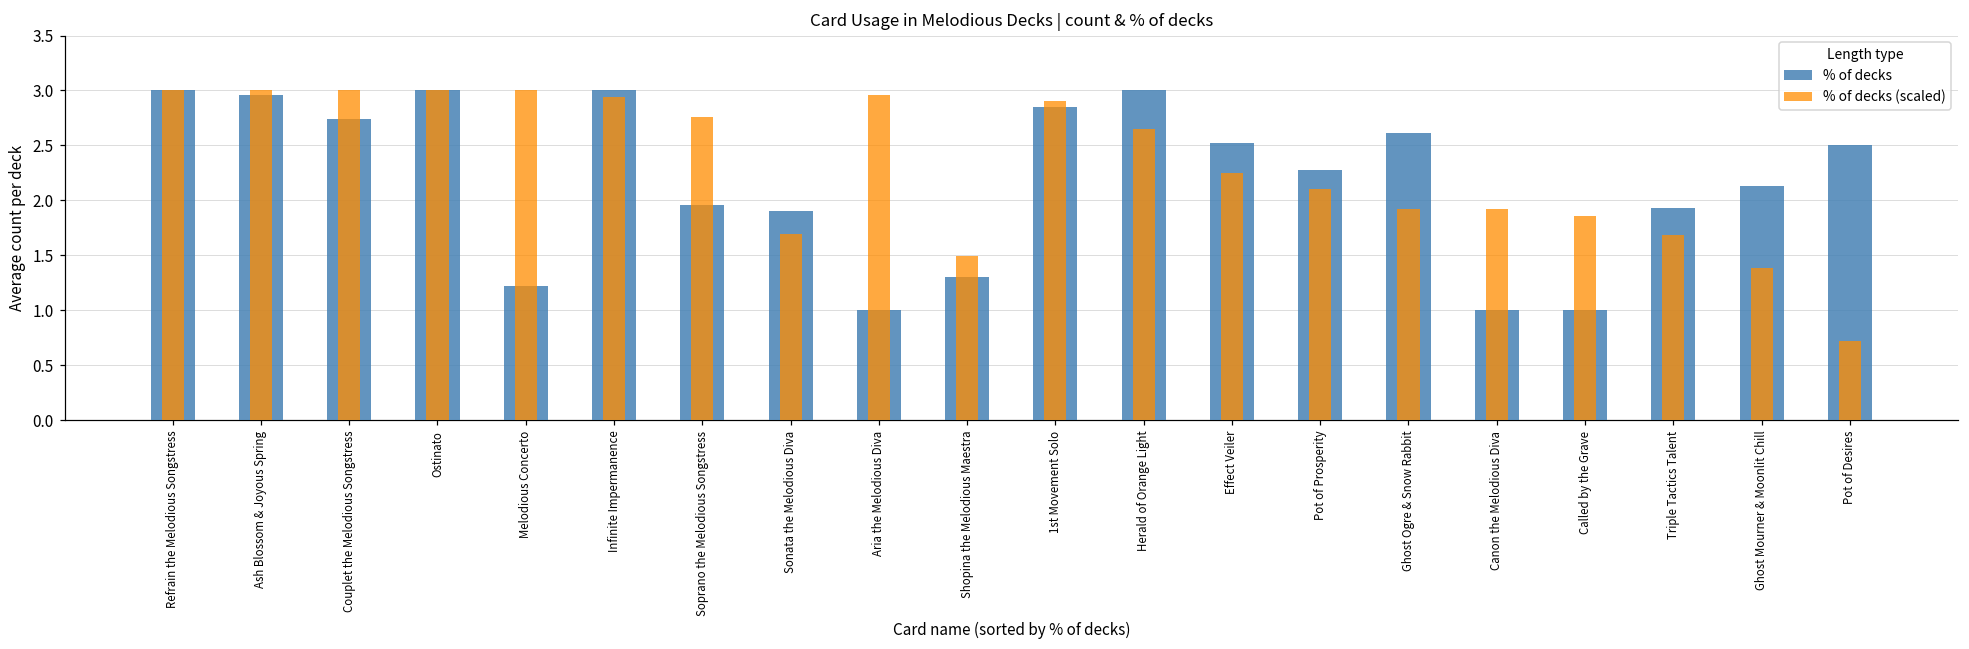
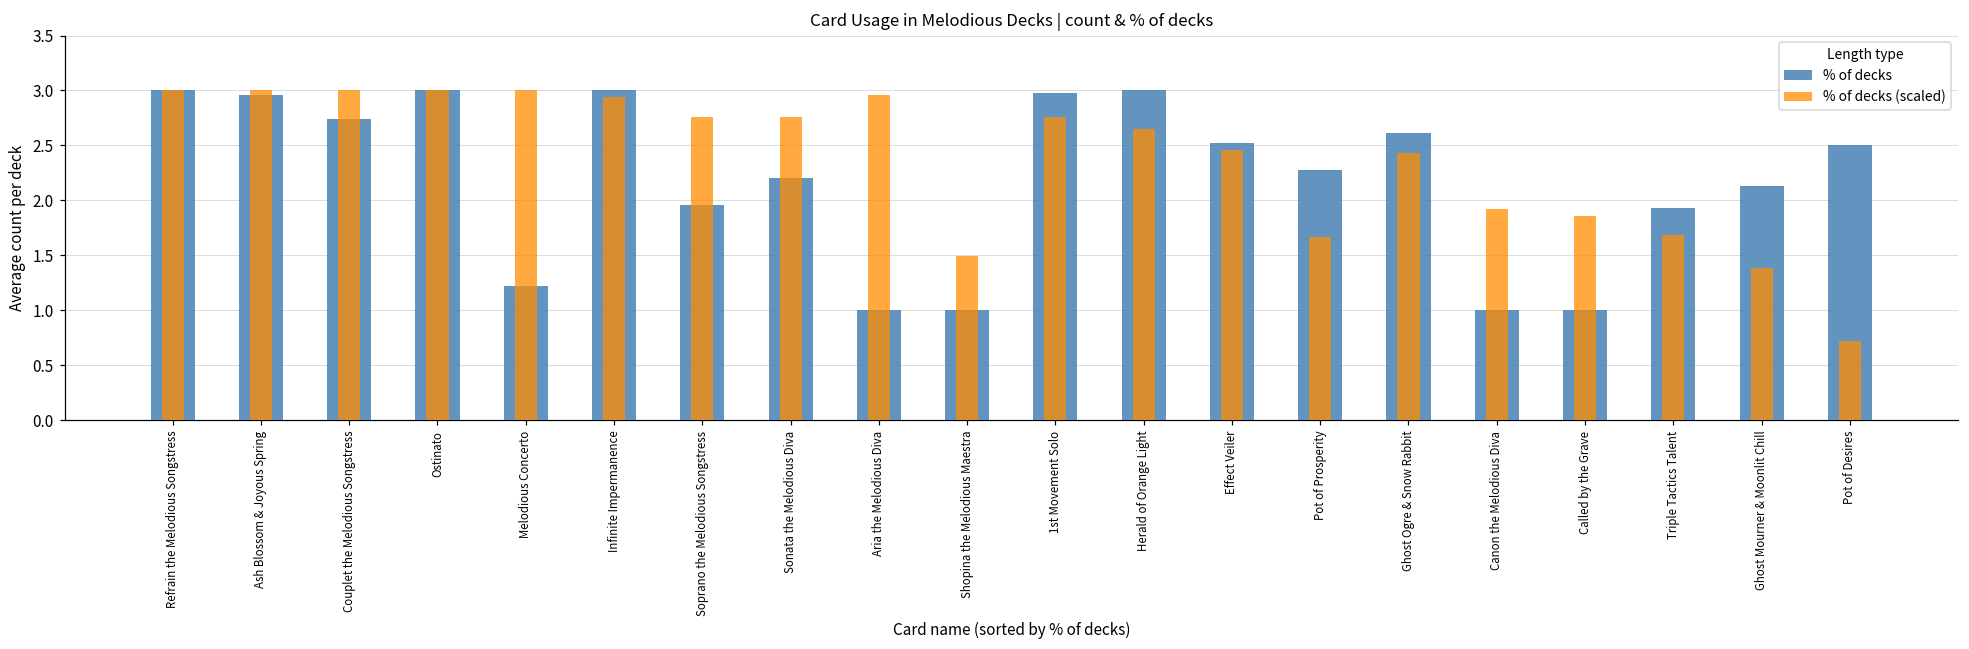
  {
    "% of decks": {
      "Refrain the Melodious Songstress": 3.0,
      "Ostinato": 3.0,
      "Infinite Impermanence": 3.0,
-     "Sonata the Melodious Diva": 1.9,
-     "Shopina the Melodious Maestra": 1.3,
-     "1st Movement Solo": 2.9,
+     "Sonata the Melodious Diva": 2.2,
+     "Shopina the Melodious Maestra": 1.0,
+     "1st Movement Solo": 3.0,
      "Herald of Orange Light": 3.0,
      "Effect Veiler": 2.5,
      "Pot of Prosperity": 2.3,
      "Ghost Ogre & Snow Rabbit": 2.6,
      "Triple Tactics Talent": 1.9,
      "Ghost Mourner & Moonlit Chill": 2.1,
      "Pot of Desires": 2.5
    },
    "% of decks (scaled)": {
      "Refrain the Melodious Songstress": 3.0,
      "Ash Blossom & Joyous Spring": 3.0,
      "Couplet the Melodious Songstress": 3.0,
      "Ostinato": 3.0,
      "Melodious Concerto": 3.0,
      "Soprano the Melodious Songstress": 2.8,
-     "Sonata the Melodious Diva": 1.7,
+     "Sonata the Melodious Diva": 2.8,
      "Aria the Melodious Diva": 3.0,
      "Shopina the Melodious Maestra": 1.5,
-     "1st Movement Solo": 2.9,
-     "Effect Veiler": 2.3,
-     "Pot of Prosperity": 2.1,
-     "Ghost Ogre & Snow Rabbit": 1.9,
+     "1st Movement Solo": 2.8,
+     "Effect Veiler": 2.5,
+     "Pot of Prosperity": 1.7,
+     "Ghost Ogre & Snow Rabbit": 2.4,
      "Canon the Melodious Diva": 1.9,
      "Called by the Grave": 1.9
    }
  }
